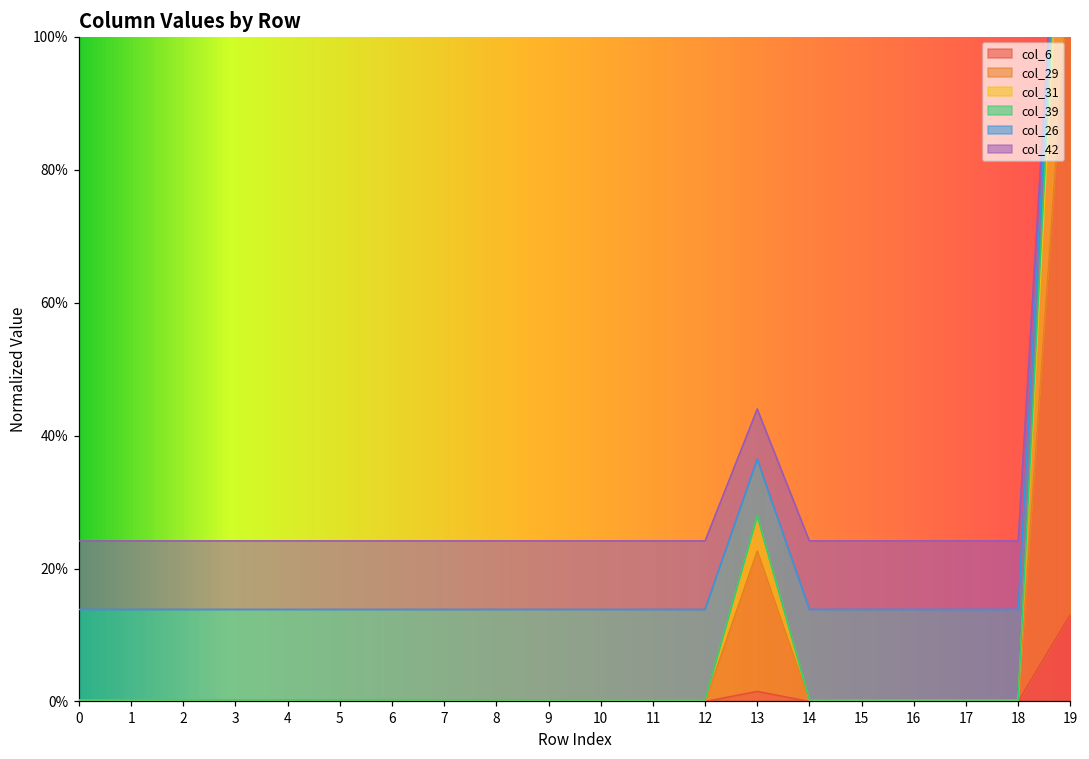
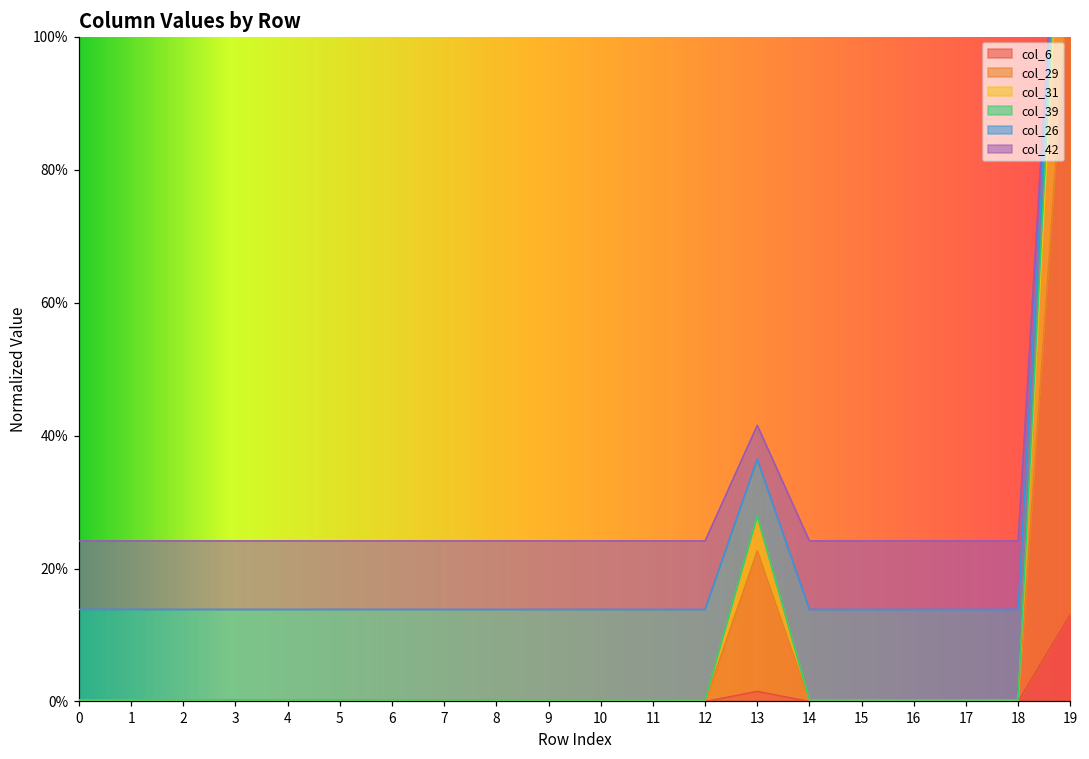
  {
    "col_26": {
      "0": "14%",
      "1": "14%",
      "2": "14%",
      "3": "14%",
      "4": "14%",
      "5": "14%",
      "6": "14%",
      "7": "14%",
      "8": "14%",
      "9": "14%",
      "10": "14%",
      "11": "14%",
      "12": "14%",
      "13": "9%",
      "14": "14%",
      "15": "14%",
      "16": "14%",
      "17": "14%",
      "18": "14%"
    },
    "col_42": {
      "0": "10%",
      "1": "10%",
      "2": "10%",
      "3": "10%",
      "4": "10%",
      "5": "10%",
      "6": "10%",
      "7": "10%",
      "8": "10%",
      "9": "10%",
      "10": "10%",
      "11": "10%",
      "12": "10%",
-     "13": "8%",
+     "13": "5%",
      "14": "10%",
      "15": "10%",
      "16": "10%",
      "17": "10%",
      "18": "10%"
    }
  }
